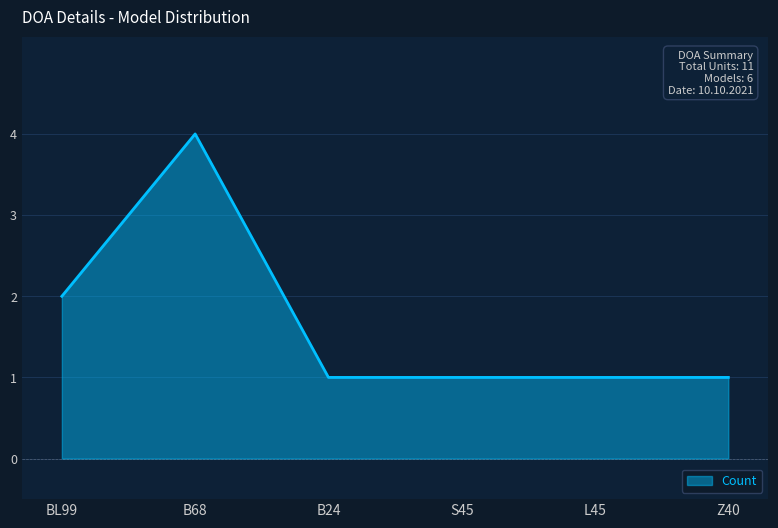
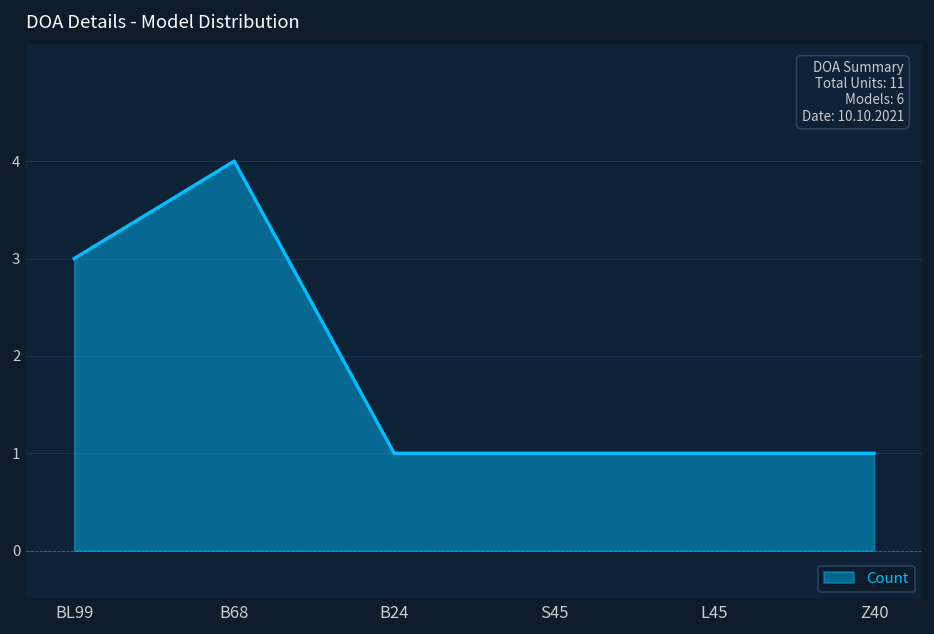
  {
-   "BL99": 2,
+   "BL99": 3,
    "B68": 4,
    "B24": 1,
    "S45": 1,
    "L45": 1,
    "Z40": 1
  }
